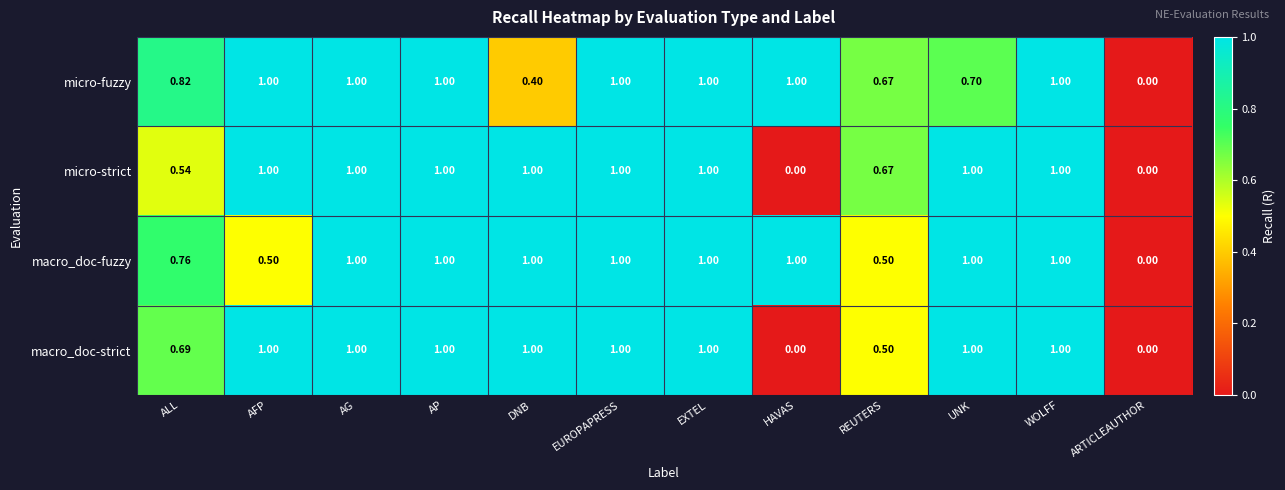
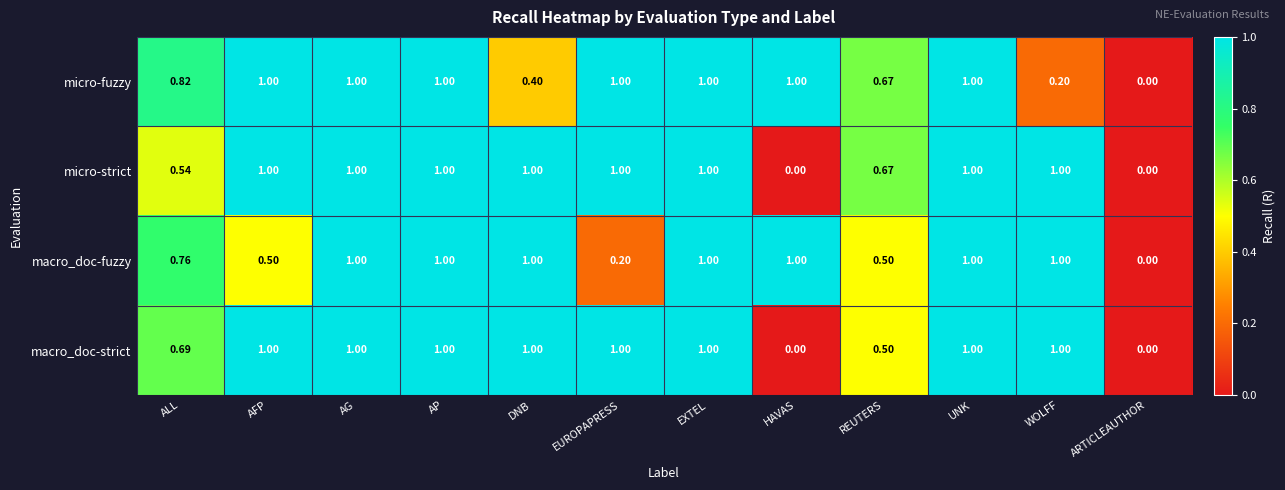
  {
    "micro-fuzzy": {
      "ALL": 0.82,
      "AFP": 1.00,
      "AG": 1.00,
      "AP": 1.00,
      "DNB": 0.40,
      "EUROPAPRESS": 1.00,
      "EXTEL": 1.00,
      "HAVAS": 1.00,
      "REUTERS": 0.67,
-     "UNK": 0.70,
-     "WOLFF": 1.00,
+     "UNK": 1.00,
+     "WOLFF": 0.20,
      "ARTICLEAUTHOR": 0.00
    },
    "micro-strict": {
      "ALL": 0.54,
      "AFP": 1.00,
      "AG": 1.00,
      "AP": 1.00,
      "DNB": 1.00,
      "EUROPAPRESS": 1.00,
      "EXTEL": 1.00,
      "HAVAS": 0.00,
      "REUTERS": 0.67,
      "UNK": 1.00,
      "WOLFF": 1.00,
      "ARTICLEAUTHOR": 0.00
    },
    "macro_doc-fuzzy": {
      "ALL": 0.76,
      "AFP": 0.50,
      "AG": 1.00,
      "AP": 1.00,
      "DNB": 1.00,
-     "EUROPAPRESS": 1.00,
+     "EUROPAPRESS": 0.20,
      "EXTEL": 1.00,
      "HAVAS": 1.00,
      "REUTERS": 0.50,
      "UNK": 1.00,
      "WOLFF": 1.00,
      "ARTICLEAUTHOR": 0.00
    },
    "macro_doc-strict": {
      "ALL": 0.69,
      "AFP": 1.00,
      "AG": 1.00,
      "AP": 1.00,
      "DNB": 1.00,
      "EUROPAPRESS": 1.00,
      "EXTEL": 1.00,
      "HAVAS": 0.00,
      "REUTERS": 0.50,
      "UNK": 1.00,
      "WOLFF": 1.00,
      "ARTICLEAUTHOR": 0.00
    }
  }
